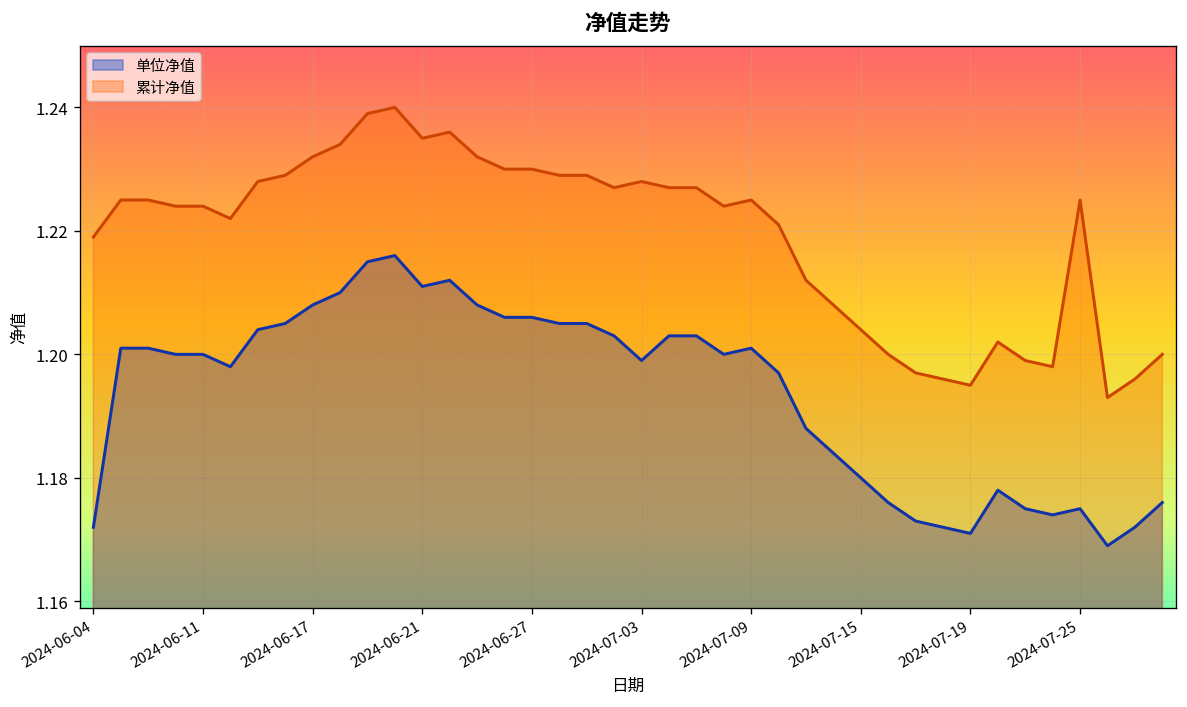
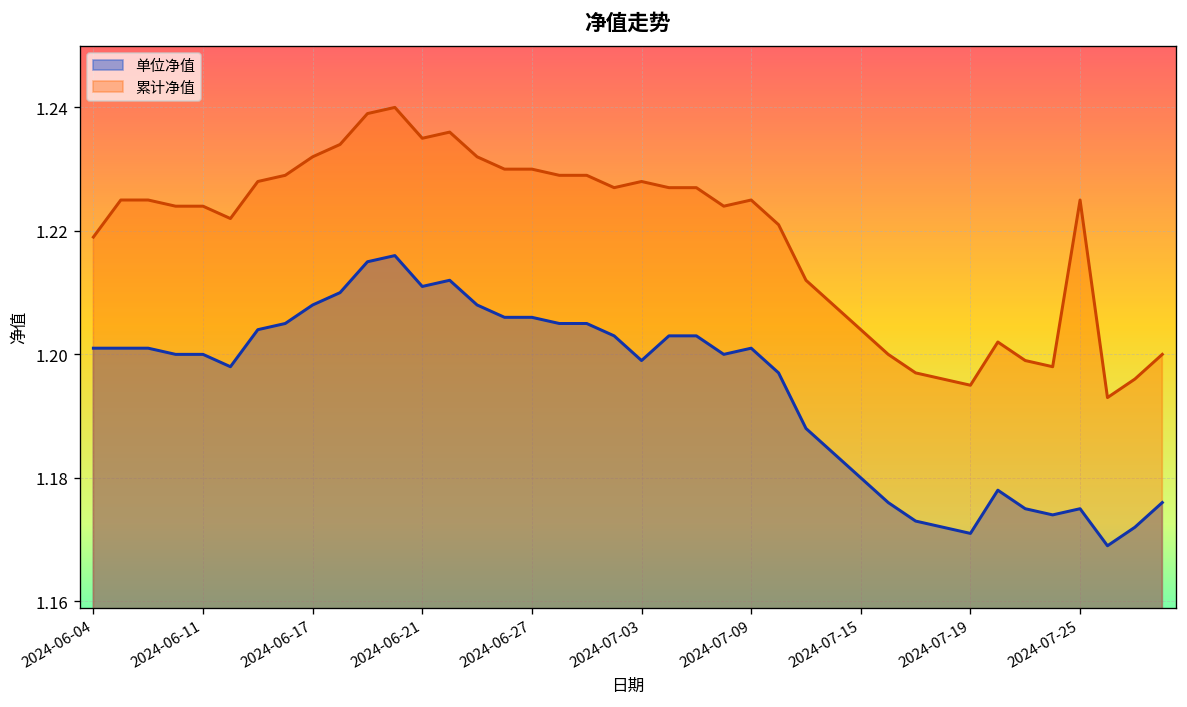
  {
    "单位净值": {
-     "2024-06-04": 1.172,
+     "2024-06-04": 1.201,
      "2024-06-11": 1.200,
      "2024-06-17": 1.208,
      "2024-06-21": 1.211,
      "2024-06-27": 1.206,
      "2024-07-03": 1.199,
      "2024-07-09": 1.201,
      "2024-07-15": 1.180,
      "2024-07-19": 1.171,
      "2024-07-25": 1.175
    },
    "累计净值": {
      "2024-06-04": 1.219,
      "2024-06-11": 1.224,
      "2024-06-17": 1.232,
      "2024-06-21": 1.235,
      "2024-06-27": 1.230,
      "2024-07-03": 1.228,
      "2024-07-09": 1.225,
      "2024-07-15": 1.204,
      "2024-07-19": 1.195,
      "2024-07-25": 1.225
    }
  }
